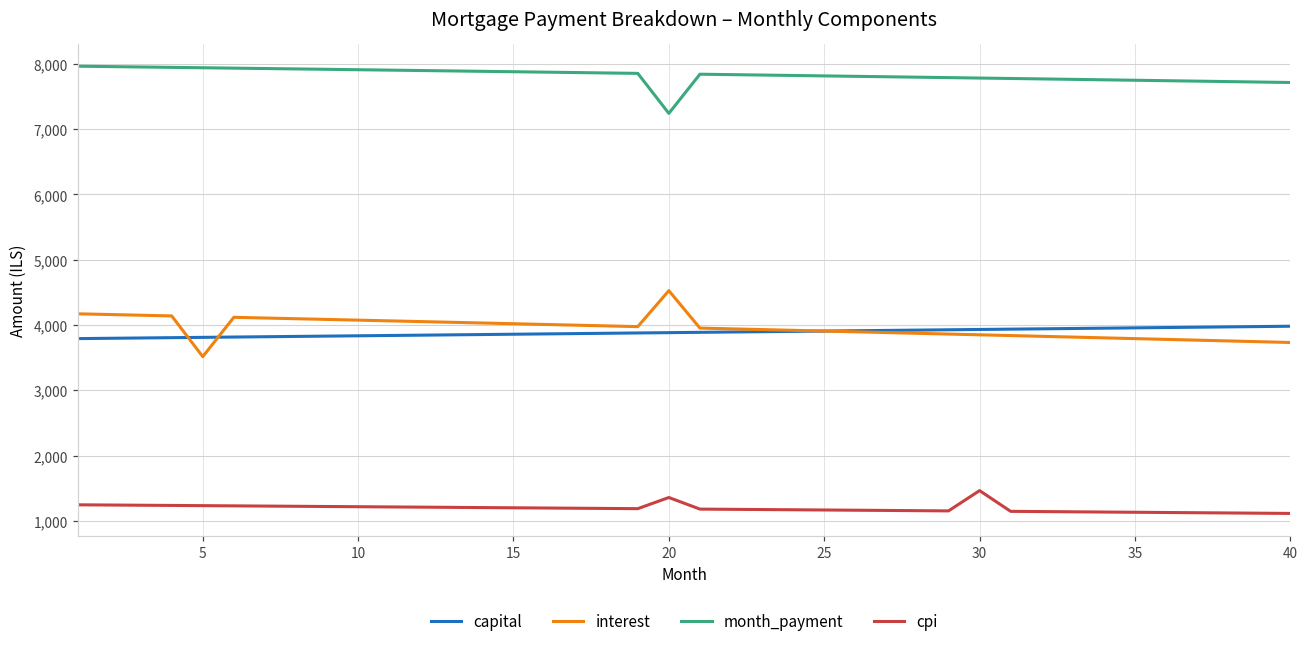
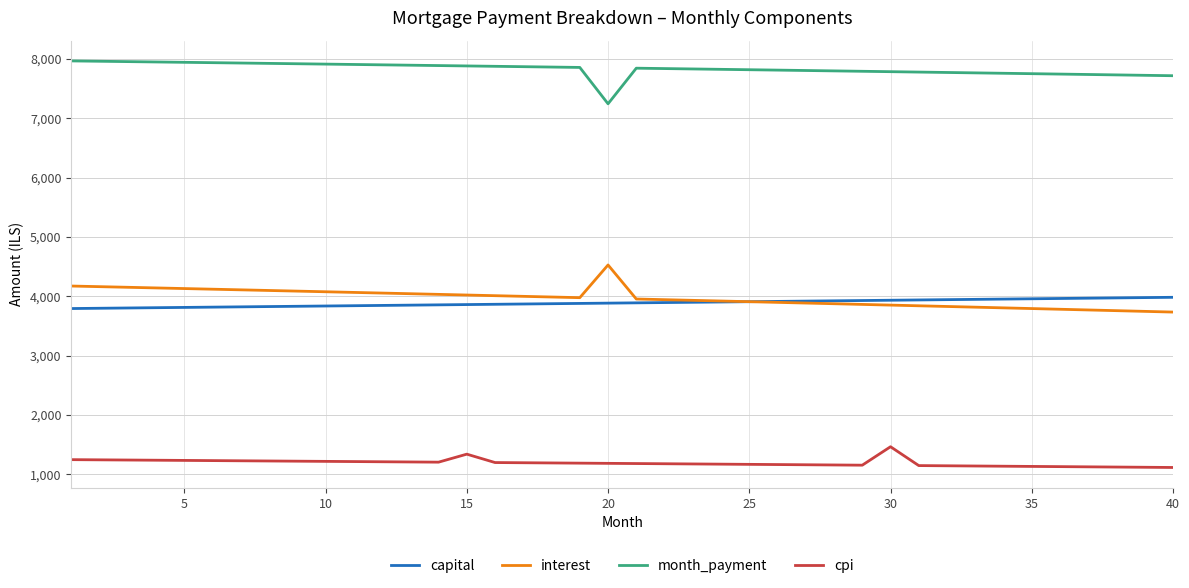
  {
    "capital": {
      "5": "3,800",
      "10": "3,800",
      "15": "3,900",
      "20": "3,900",
      "30": "3,900",
      "35": "4,000",
      "40": "4,000"
    },
    "interest": {
-     "5": "3,500",
+     "5": "4,100",
      "10": "4,100",
      "15": "4,000",
      "20": "4,500",
      "30": "3,900",
      "35": "3,800",
      "40": "3,700"
    },
    "month_payment": {
      "5": "7,900",
      "10": "7,900",
      "15": "7,900",
      "20": "7,200",
      "25": "7,800",
      "30": "7,800",
      "35": "7,700",
      "40": "7,700"
    },
    "cpi": {
      "5": "1,200",
      "10": "1,200",
-     "15": "1,200",
-     "20": "1,400",
+     "15": "1,300",
+     "20": "1,200",
      "25": "1,200",
      "30": "1,500",
      "35": "1,100",
      "40": "1,100"
    }
  }
